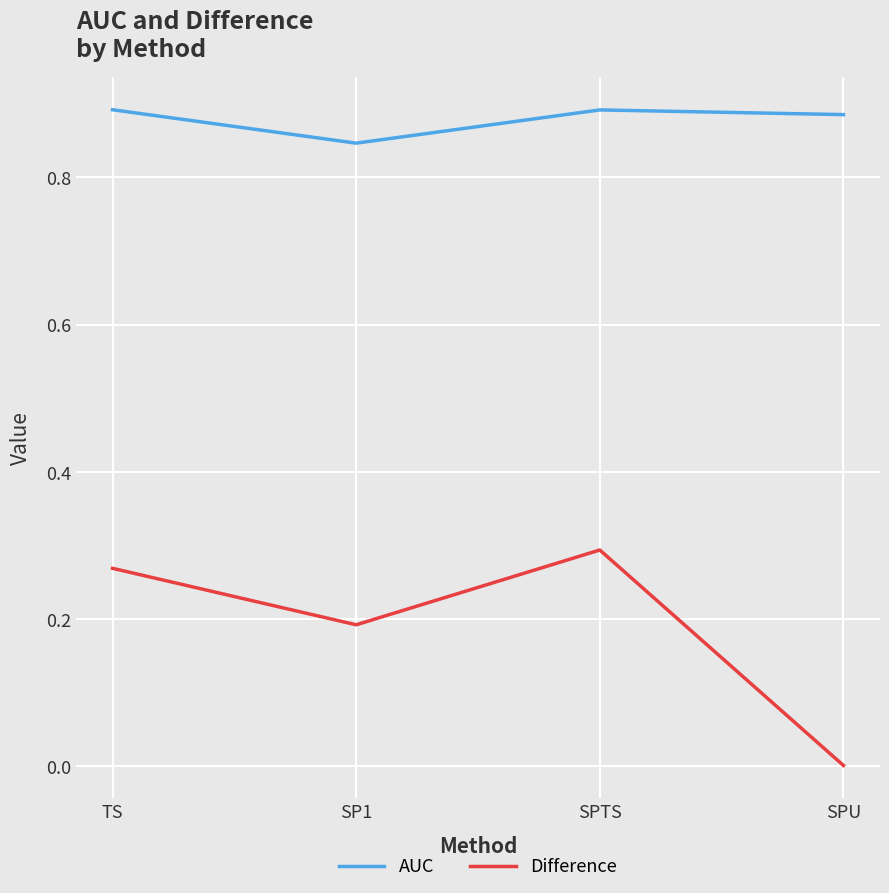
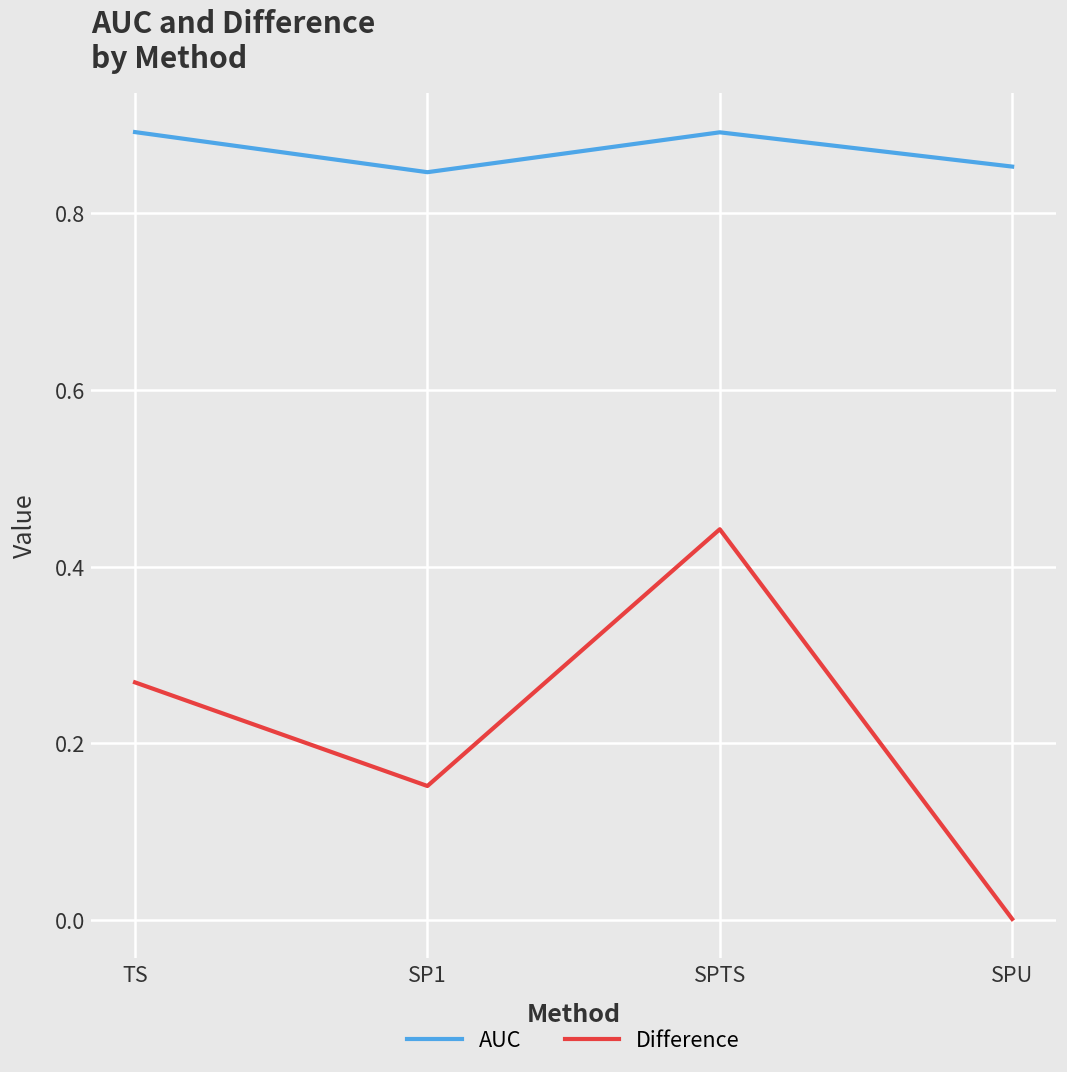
  {
    "AUC": {
      "TS": 0.89,
      "SP1": 0.85,
      "SPTS": 0.89,
-     "SPU": 0.89
+     "SPU": 0.85
    },
    "Difference": {
      "TS": 0.27,
-     "SP1": 0.19,
-     "SPTS": 0.29,
+     "SP1": 0.15,
+     "SPTS": 0.44,
      "SPU": 0.00
    }
  }
